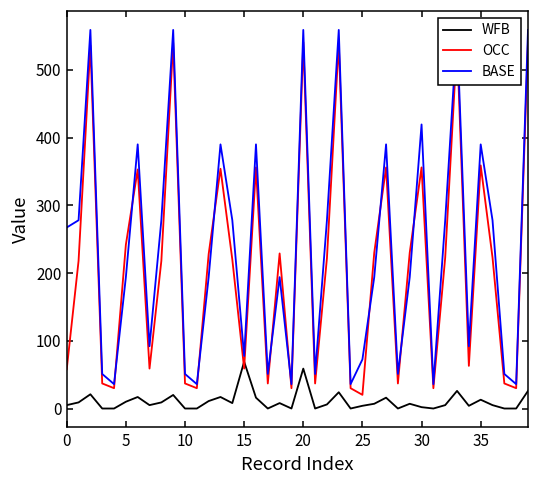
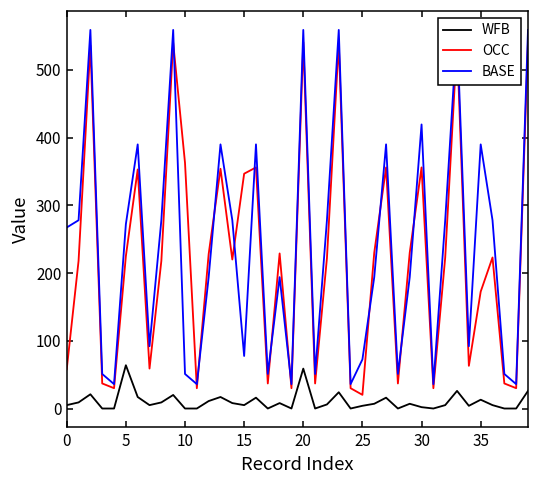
  {
    "WFB": {
      "0": 10,
-     "5": 10,
+     "5": 60,
      "10": 0,
-     "15": 70,
+     "15": 10,
      "20": 60,
      "25": 0,
      "30": 0,
      "35": 10
    },
    "OCC": {
      "0": 60,
-     "5": 240,
-     "10": 40,
-     "15": 60,
+     "5": 230,
+     "10": 360,
+     "15": 350,
      "20": 540,
      "25": 20,
      "30": 360,
-     "35": 360
+     "35": 170
    },
    "BASE": {
      "0": 270,
-     "5": 190,
+     "5": 270,
      "10": 50,
      "15": 80,
      "20": 560,
      "25": 70,
      "30": 420,
      "35": 390
    }
  }
